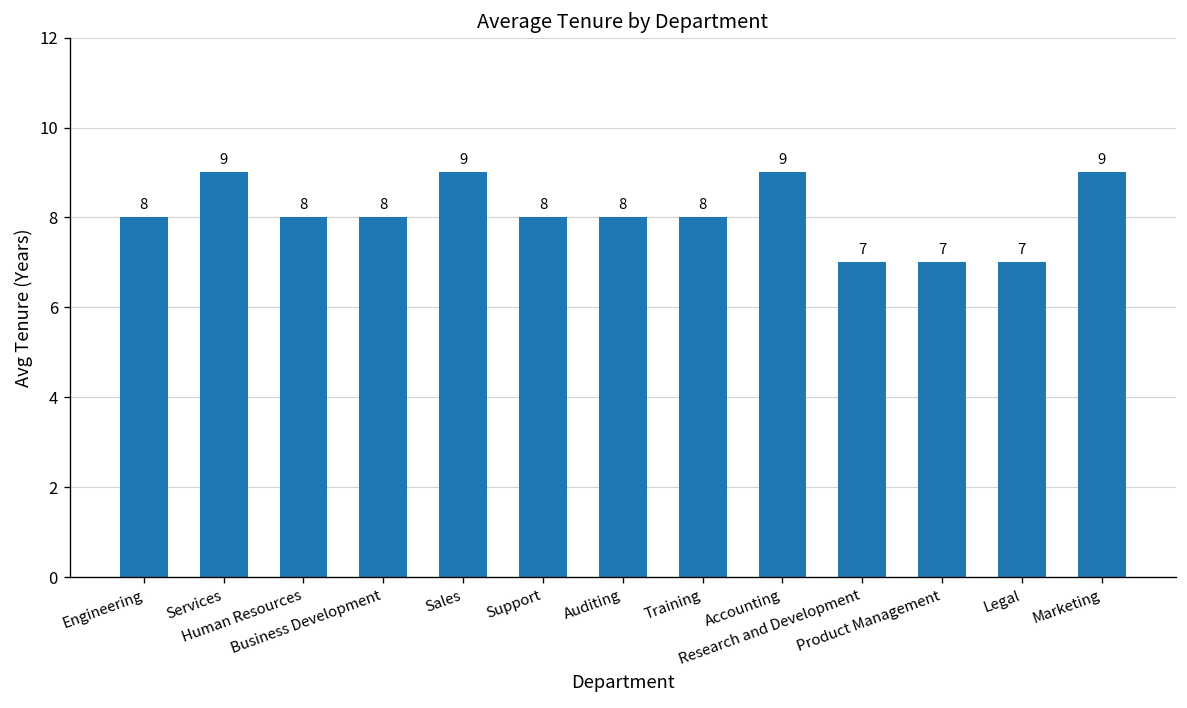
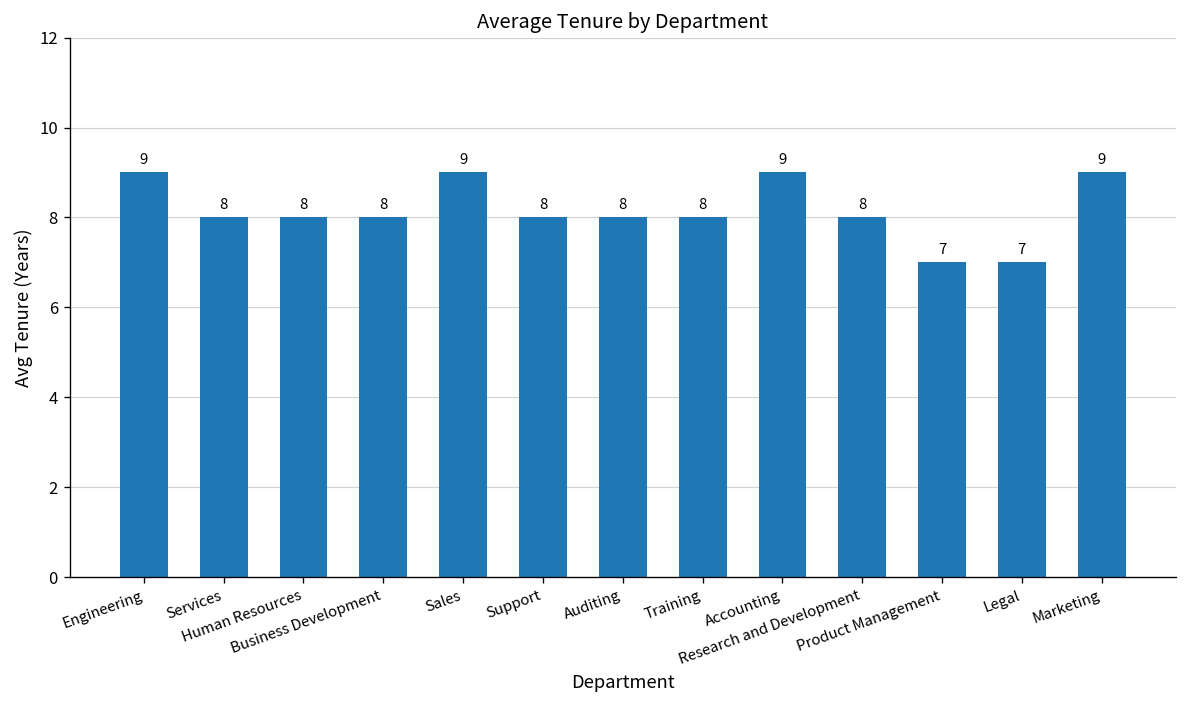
  {
-   "Engineering": 8,
-   "Services": 9,
+   "Engineering": 9,
+   "Services": 8,
    "Human Resources": 8,
    "Business Development": 8,
    "Sales": 9,
    "Support": 8,
    "Auditing": 8,
    "Training": 8,
    "Accounting": 9,
-   "Research and Development": 7,
+   "Research and Development": 8,
    "Product Management": 7,
    "Legal": 7,
    "Marketing": 9
  }
